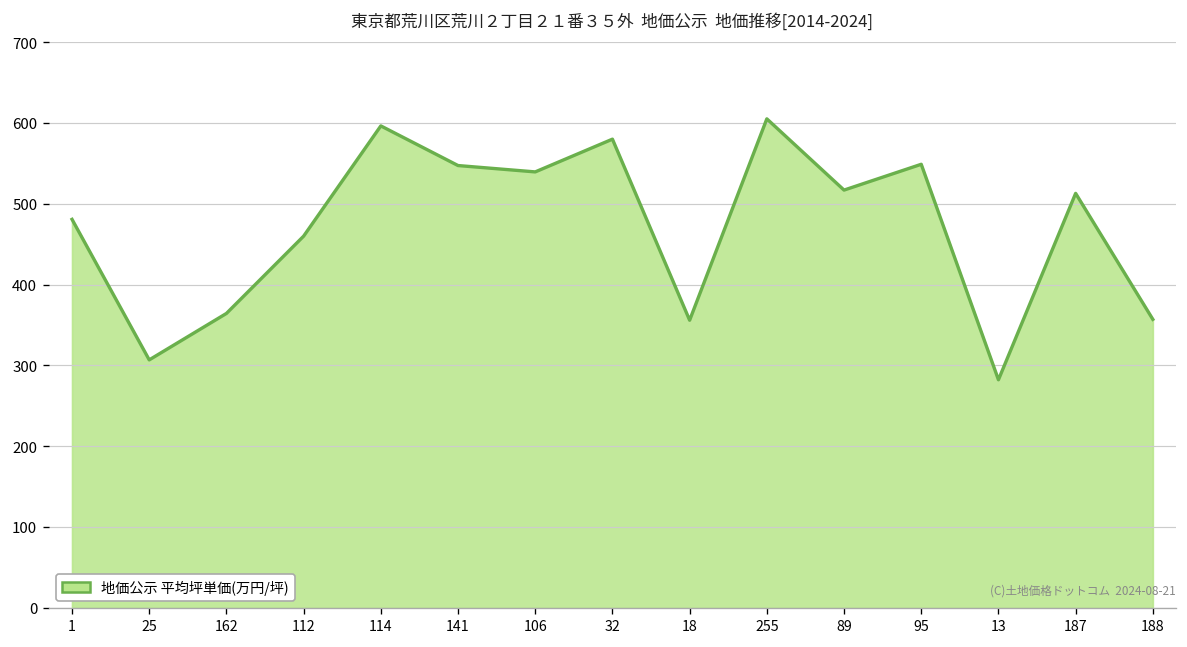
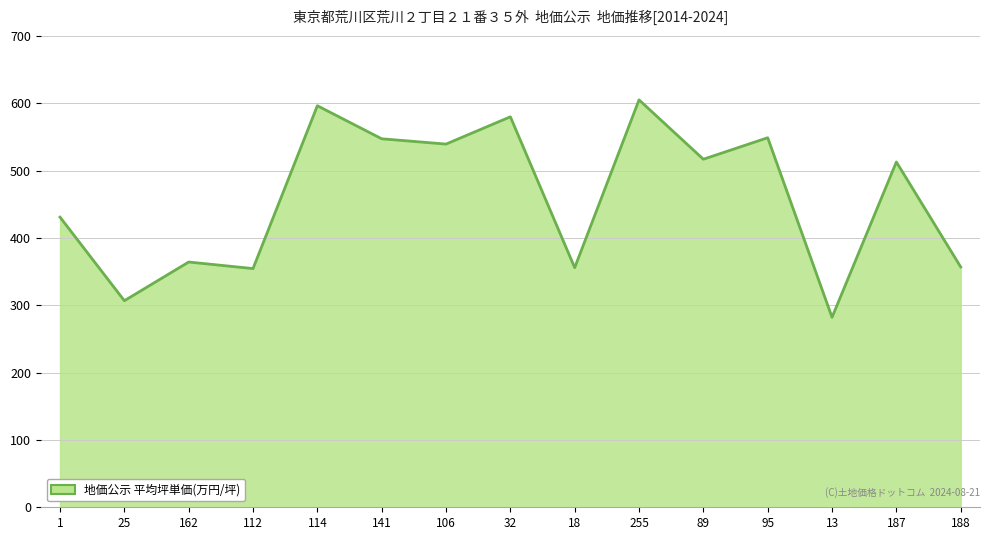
  {
-   "1": 480,
+   "1": 430,
    "25": 310,
    "162": 360,
-   "112": 460,
+   "112": 350,
    "114": 600,
    "141": 550,
    "106": 540,
    "32": 580,
    "18": 360,
    "255": 610,
    "89": 520,
    "95": 550,
    "13": 280,
    "187": 510,
    "188": 360
  }
